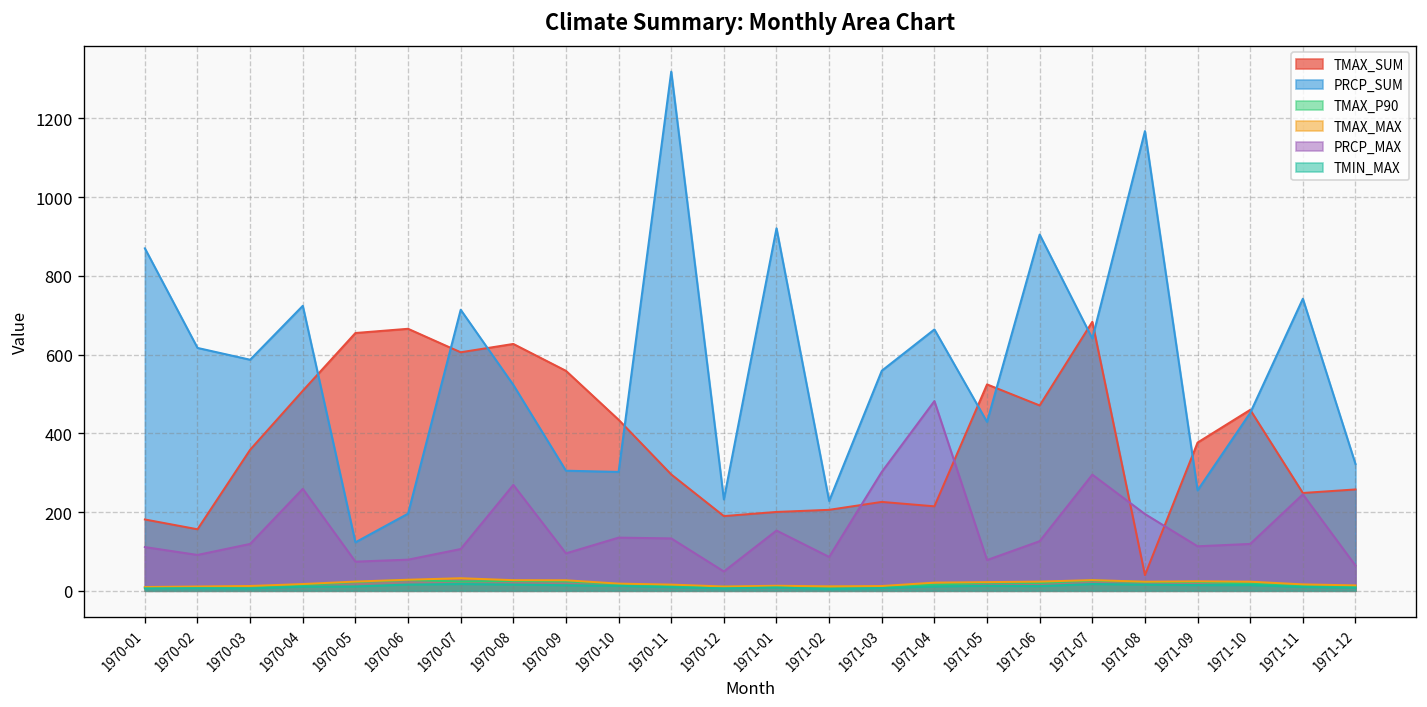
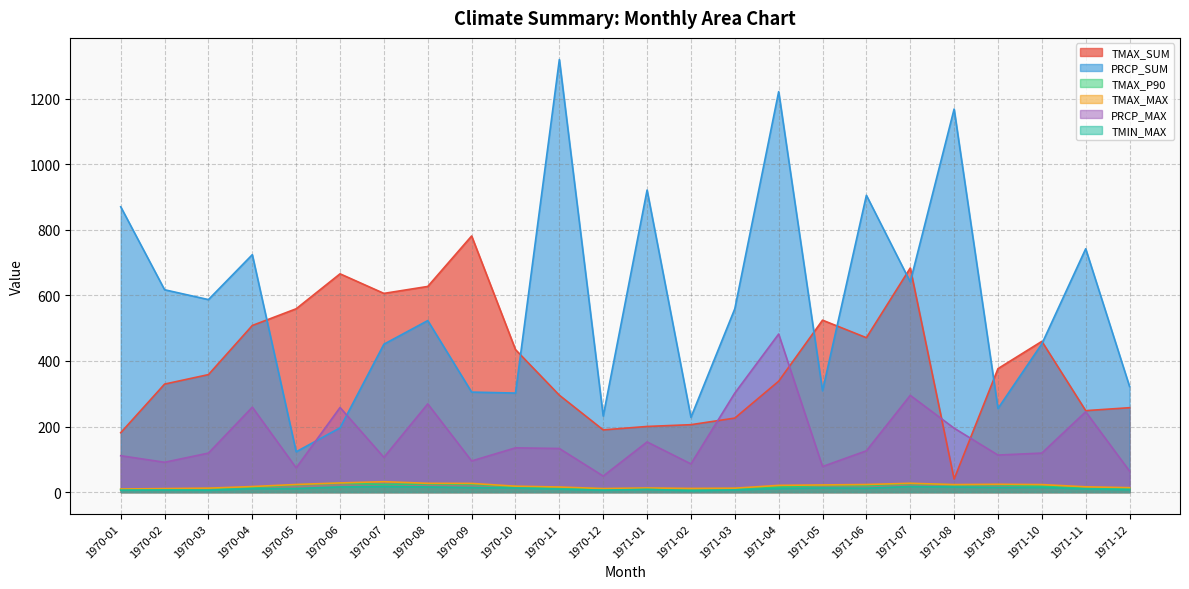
  {
    "TMAX_SUM": {
      "1970-01": 180,
-     "1970-02": 160,
+     "1970-02": 330,
      "1970-03": 360,
      "1970-04": 510,
-     "1970-05": 650,
+     "1970-05": 560,
      "1970-06": 670,
      "1970-07": 610,
      "1970-08": 630,
-     "1970-09": 560,
+     "1970-09": 780,
      "1970-10": 430,
      "1970-11": 300,
      "1970-12": 190,
      "1971-01": 200,
      "1971-02": 210,
      "1971-03": 230,
-     "1971-04": 210,
+     "1971-04": 340,
      "1971-05": 520,
      "1971-06": 470,
      "1971-07": 680,
      "1971-08": 40,
      "1971-09": 380,
      "1971-10": 460,
      "1971-12": 260
    },
    "PRCP_SUM": {
      "1970-01": 870,
      "1970-02": 620,
      "1970-03": 590,
      "1970-04": 720,
      "1970-05": 120,
      "1970-06": 200,
-     "1970-07": 710,
+     "1970-07": 450,
      "1970-08": 520,
      "1970-09": 310,
      "1970-10": 300,
      "1970-11": 1320,
      "1970-12": 230,
      "1971-01": 920,
      "1971-02": 230,
      "1971-03": 560,
-     "1971-04": 660,
-     "1971-05": 430,
+     "1971-04": 1220,
+     "1971-05": 310,
      "1971-06": 910,
      "1971-07": 640,
      "1971-08": 1170,
      "1971-09": 260,
      "1971-10": 450,
      "1971-11": 740,
      "1971-12": 320
    },
    "TMAX_MAX": {
      "1970-07": 30
    },
    "PRCP_MAX": {
      "1970-01": 110,
      "1970-02": 90,
      "1970-03": 120,
      "1970-04": 260,
      "1970-05": 70,
-     "1970-06": 80,
+     "1970-06": 260,
      "1970-07": 110,
      "1970-08": 270,
      "1970-09": 100,
      "1970-10": 140,
      "1970-11": 130,
      "1970-12": 50,
      "1971-01": 150,
      "1971-02": 90,
      "1971-03": 300,
      "1971-04": 480,
      "1971-05": 80,
      "1971-06": 130,
      "1971-07": 300,
      "1971-08": 200,
      "1971-09": 110,
      "1971-10": 120,
      "1971-12": 60
    }
  }
